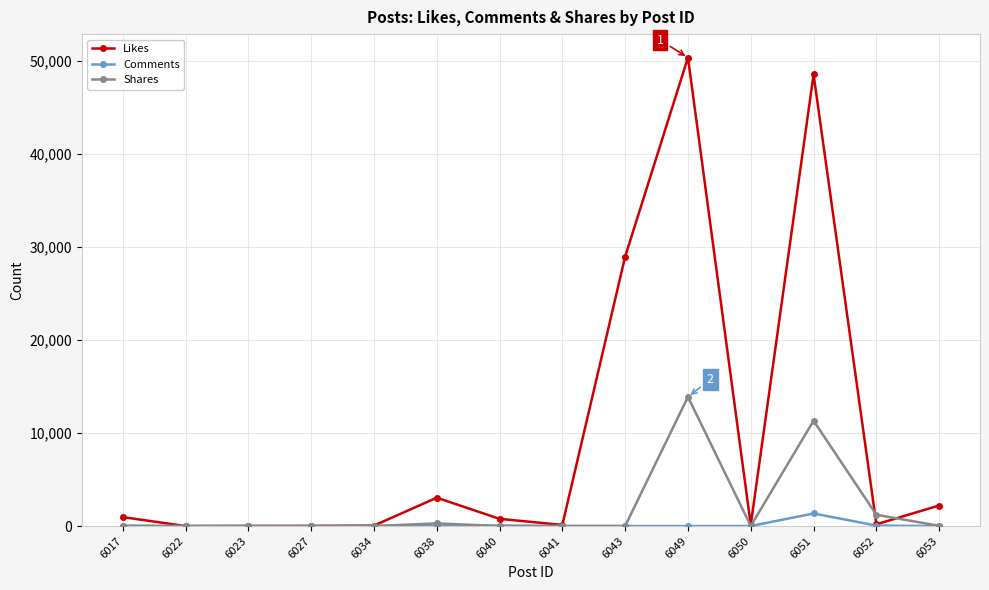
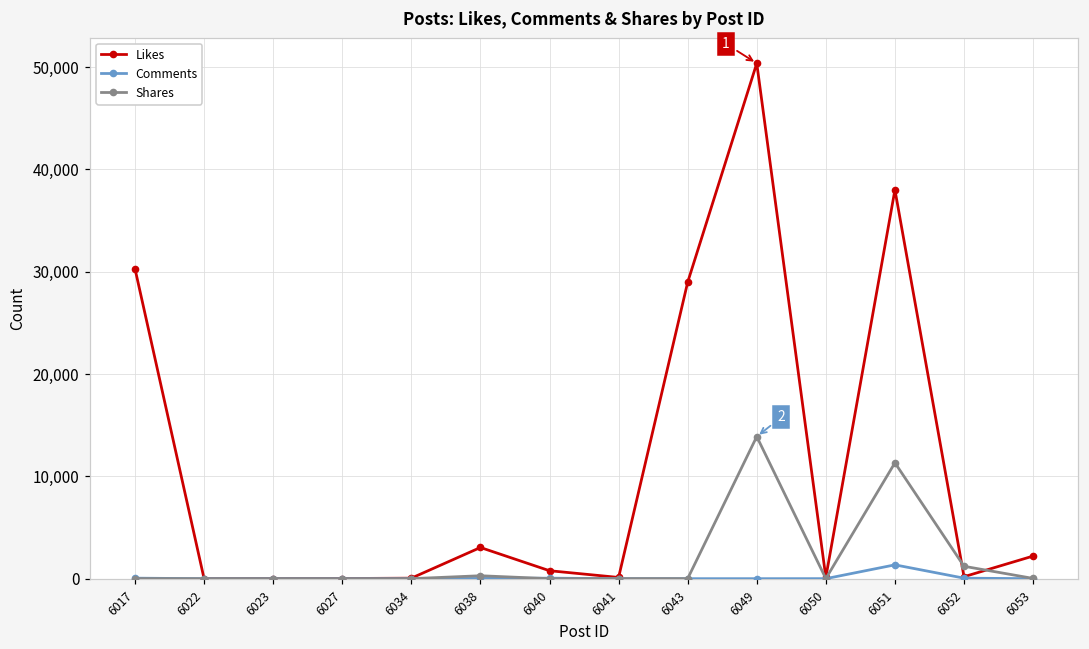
  {
    "Likes": {
-     "6017": "1,000",
+     "6017": "30,000",
      "6038": "3,000",
      "6040": "1,000",
      "6043": "29,000",
-     "6051": "49,000",
+     "6051": "38,000",
      "6053": "2,000"
    },
    "Comments": {
      "6049": "0",
      "6051": "1,000"
    },
    "Shares": {
      "6049": "14,000",
      "6051": "11,000",
      "6052": "1,000"
    }
  }
